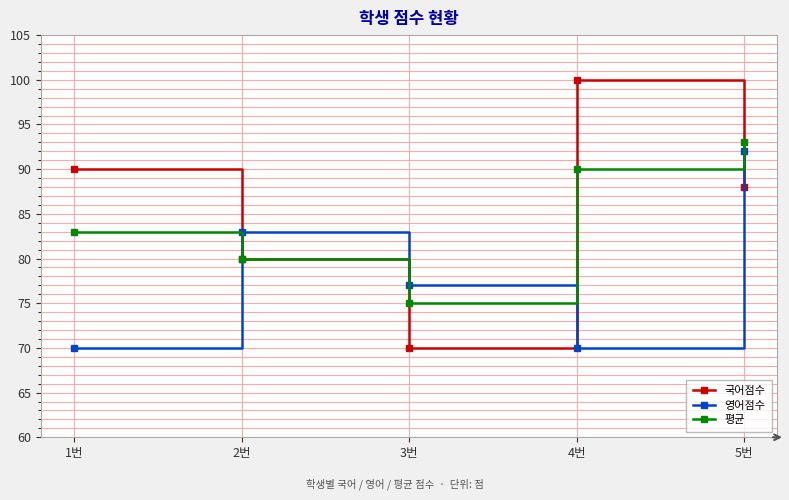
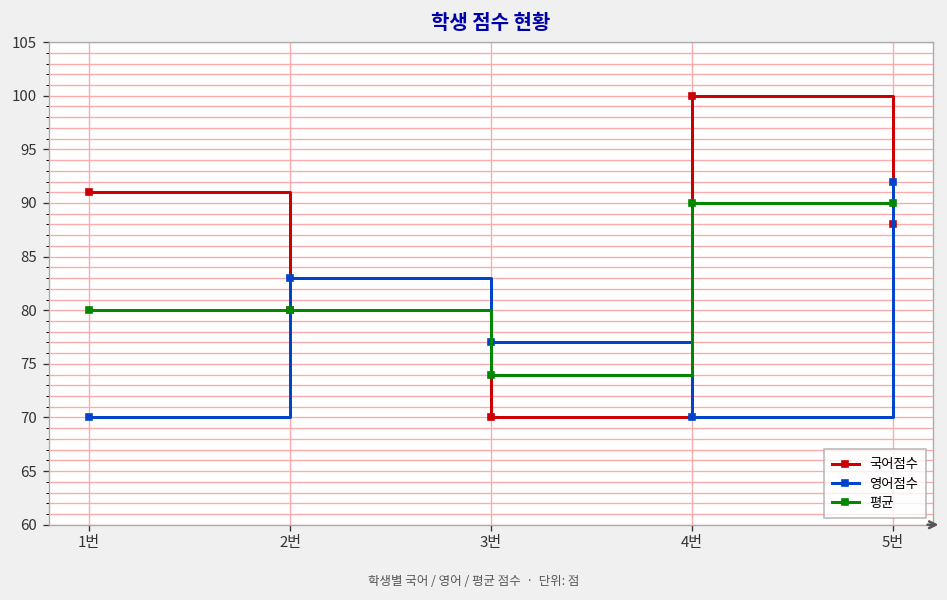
  {
    "국어점수": {
-     "1번": 90,
+     "1번": 91,
      "3번": 70,
      "4번": 100,
      "5번": 88
    },
    "영어점수": {
      "1번": 70,
      "2번": 83,
      "3번": 77,
      "4번": 70,
      "5번": 92
    },
    "평균": {
-     "1번": 83,
-     "3번": 75,
+     "1번": 80,
+     "3번": 74,
      "4번": 90,
-     "5번": 93
+     "5번": 90
    }
  }
